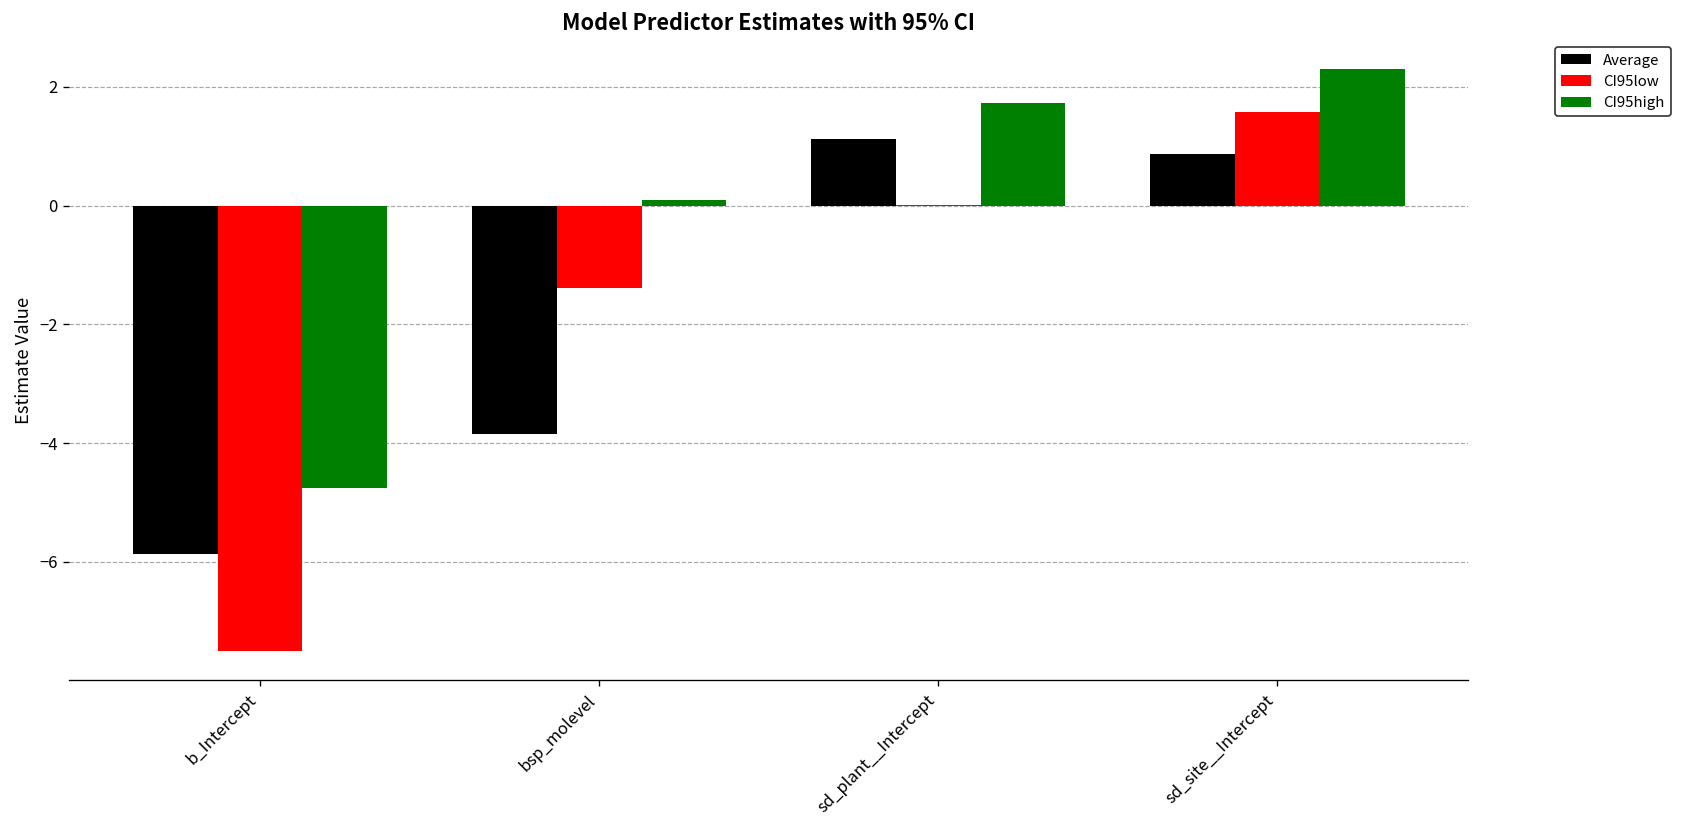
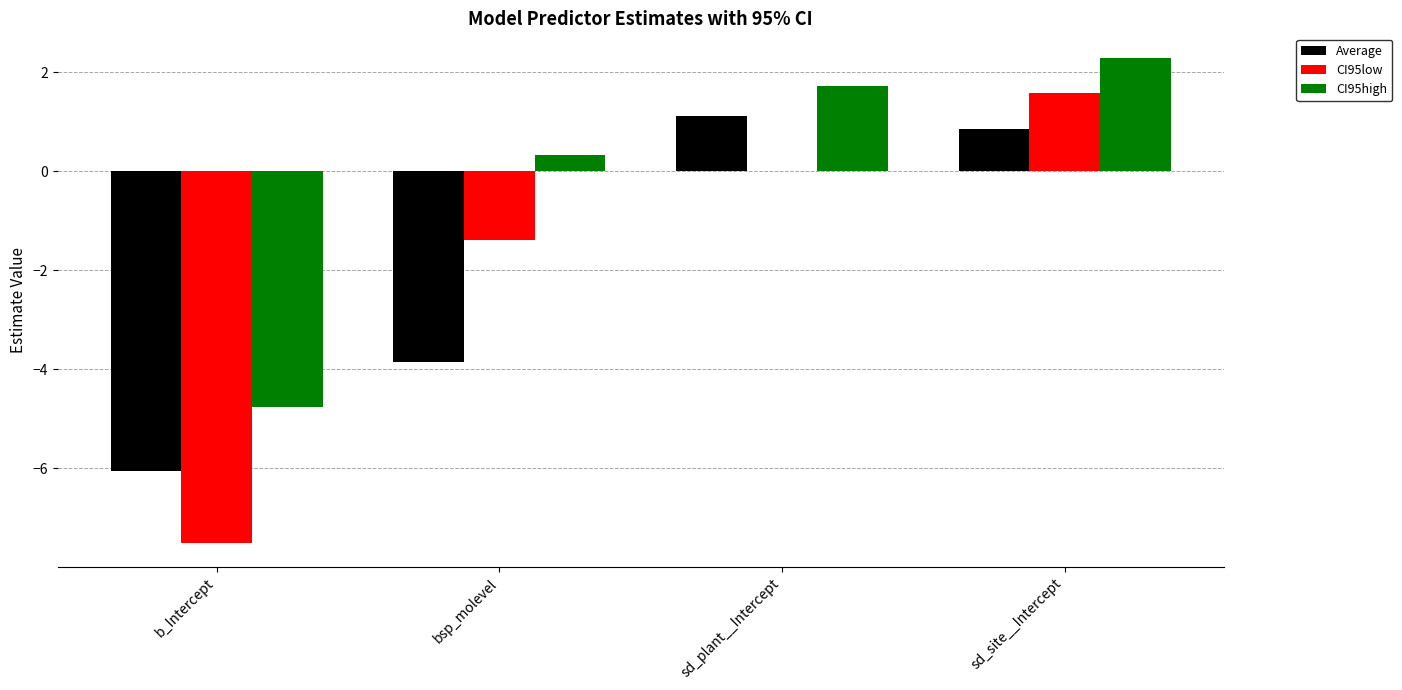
  {
    "Average": {
-     "b_Intercept": -5.9,
+     "b_Intercept": -6.0,
      "bsp_molevel": -3.9,
      "sd_plant__Intercept": 1.1,
      "sd_site__Intercept": 0.9
    },
    "CI95low": {
      "b_Intercept": -7.5,
      "bsp_molevel": -1.4,
      "sd_site__Intercept": 1.6
    },
    "CI95high": {
      "b_Intercept": -4.8,
-     "bsp_molevel": 0.1,
+     "bsp_molevel": 0.3,
      "sd_plant__Intercept": 1.7,
      "sd_site__Intercept": 2.3
    }
  }
